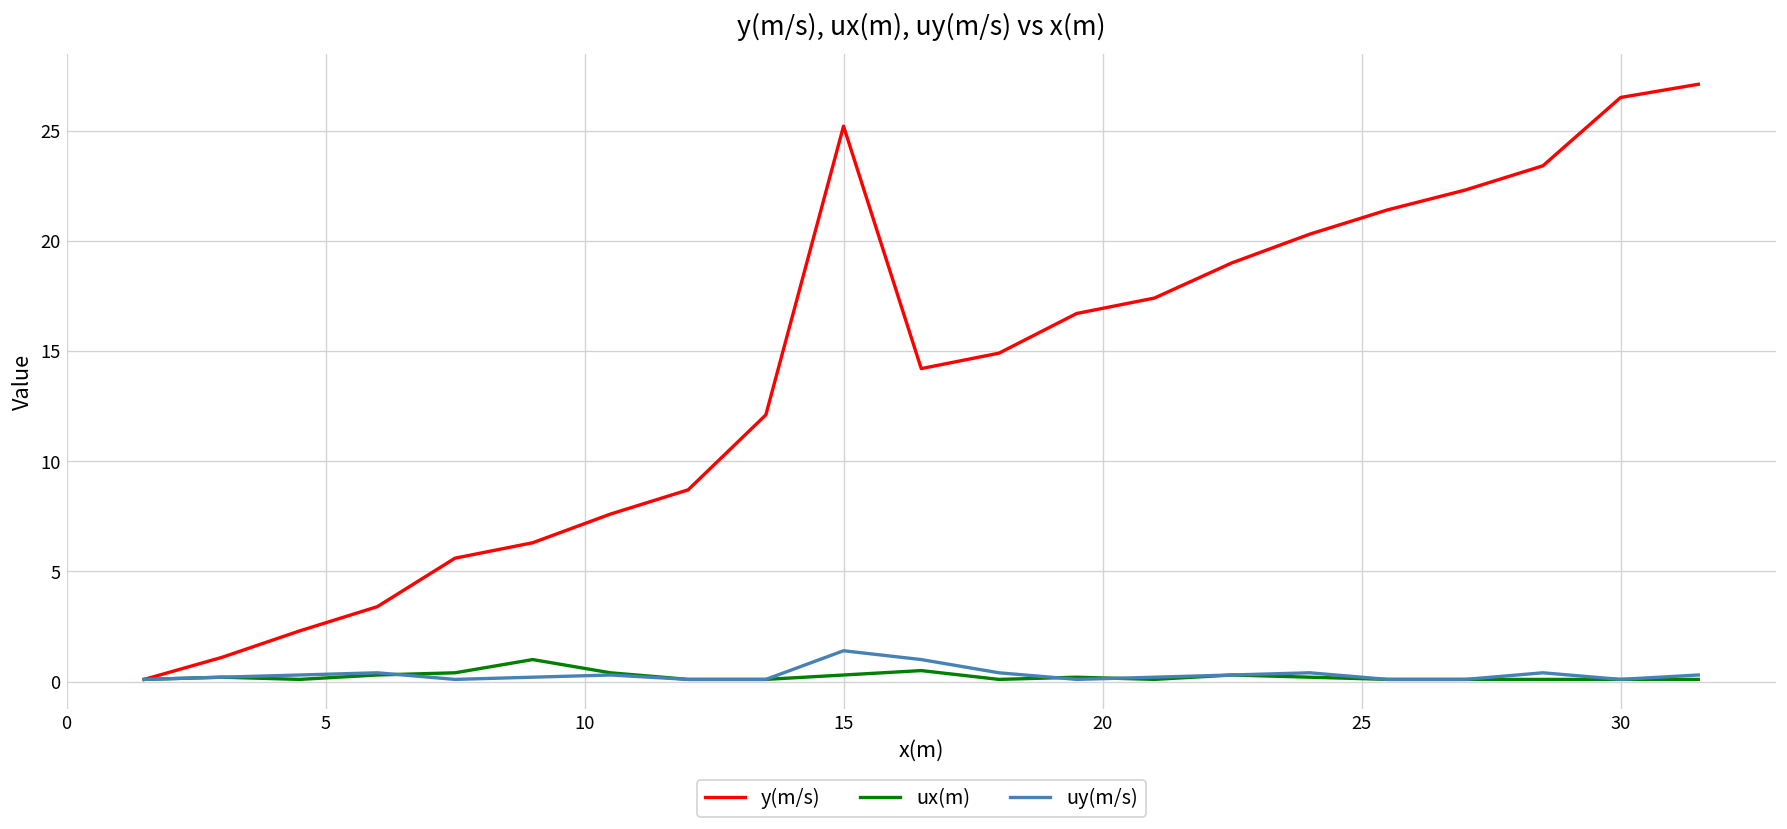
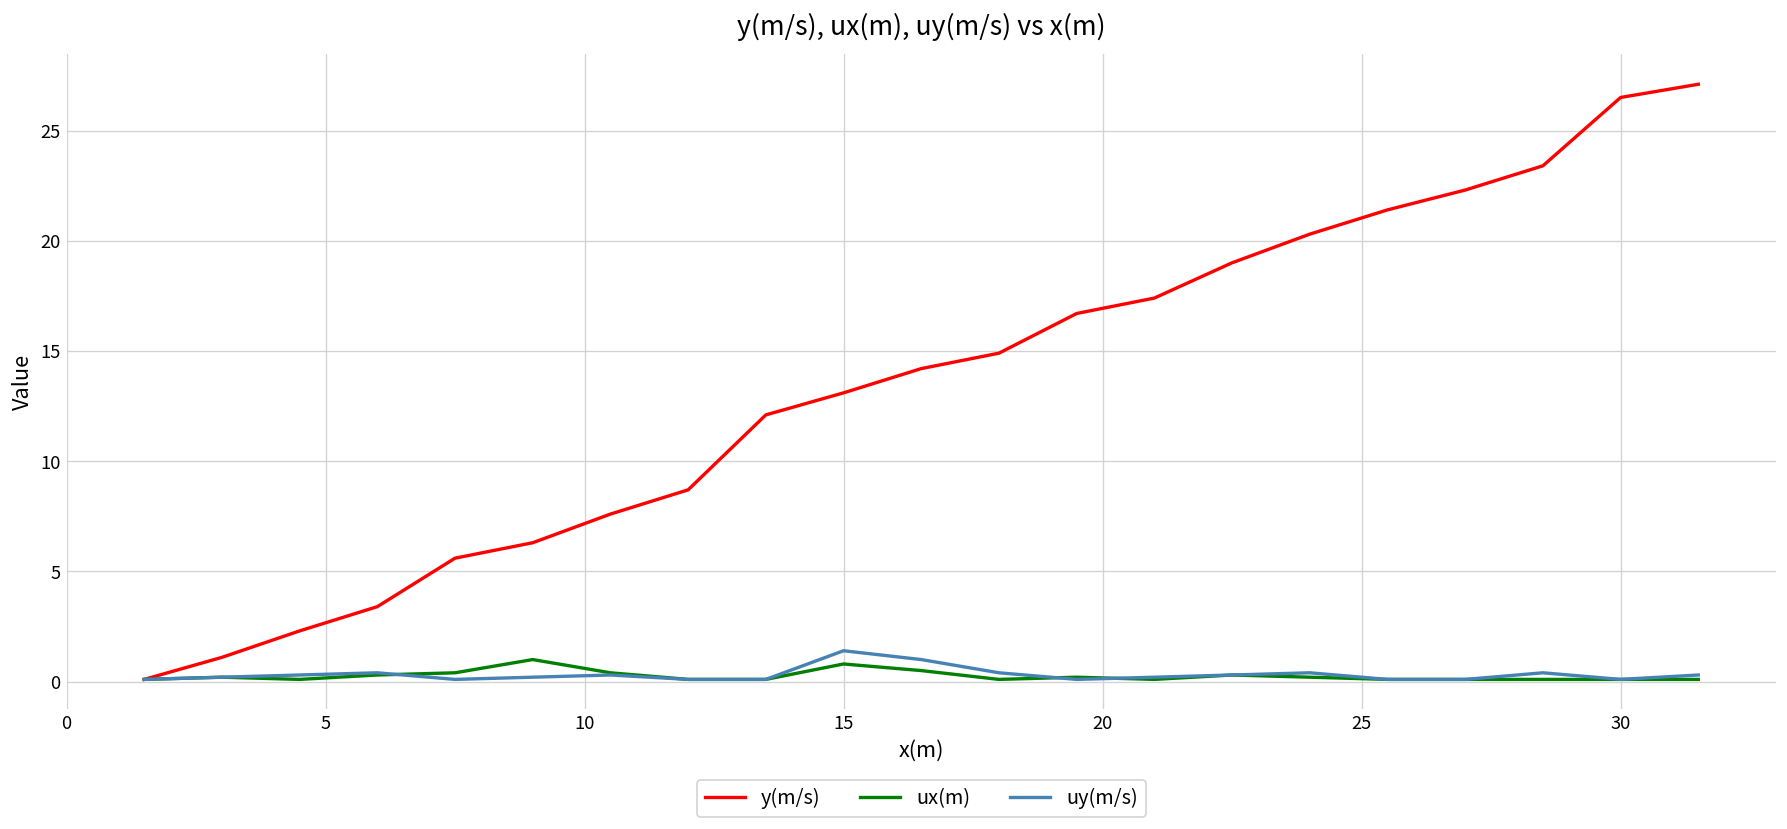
  {
    "y(m/s)": {
-     "15": 25.2,
+     "15": 13.1,
      "30": 26.5
    },
    "ux(m)": {
-     "15": 0.3
+     "15": 0.8
    },
    "uy(m/s)": {
      "15": 1.4
    }
  }
